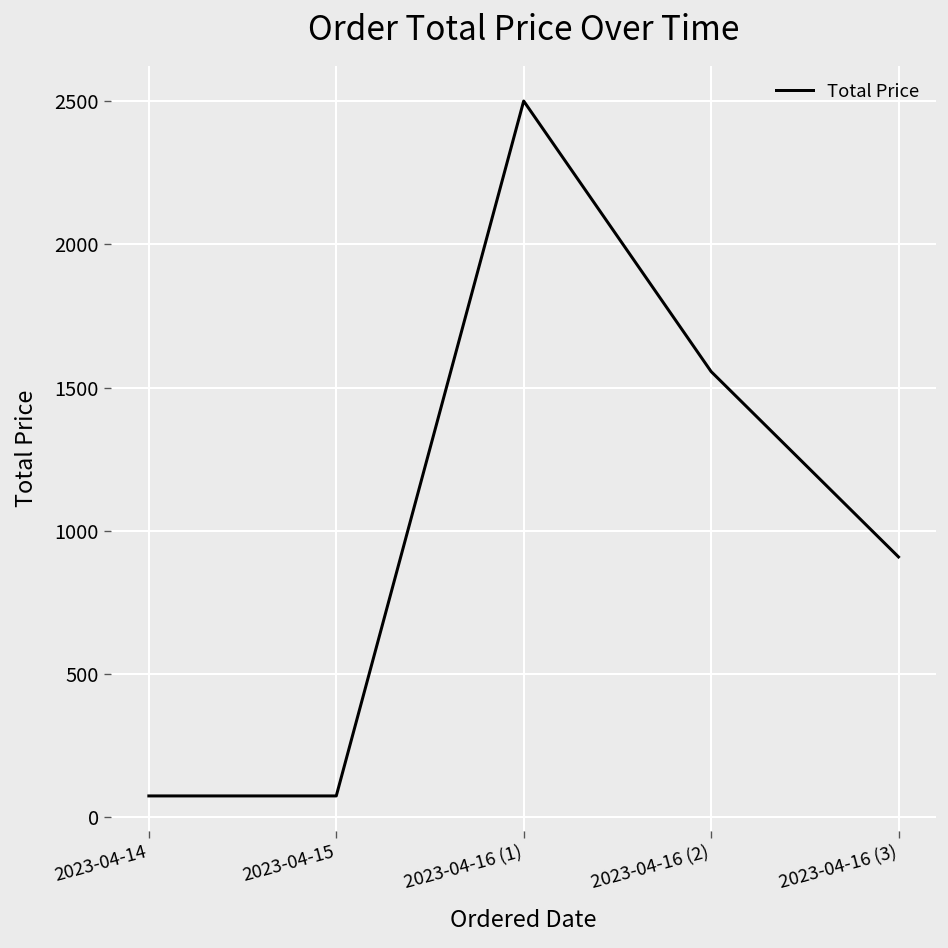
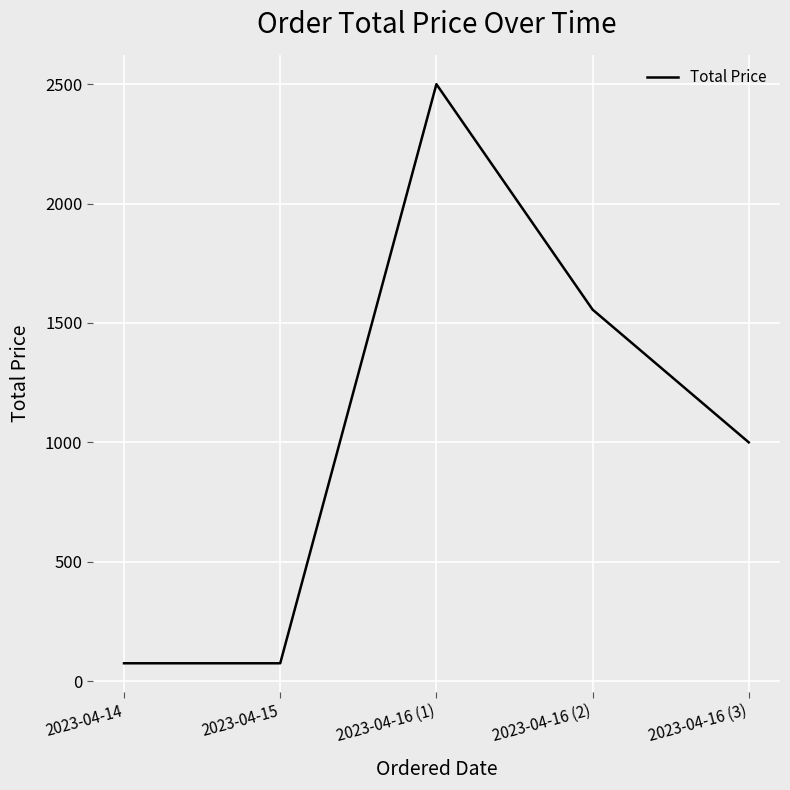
  {
    "2023-04-14": 80,
    "2023-04-15": 80,
    "2023-04-16 (1)": 2500,
    "2023-04-16 (2)": 1560,
-   "2023-04-16 (3)": 910
+   "2023-04-16 (3)": 1000
  }
